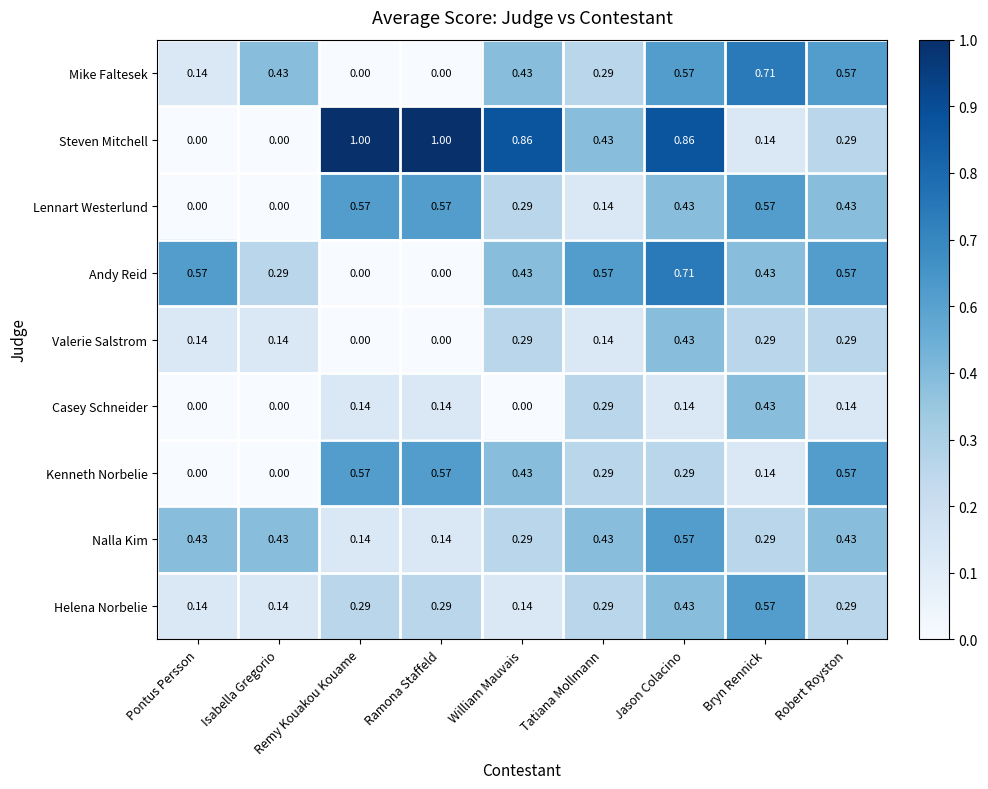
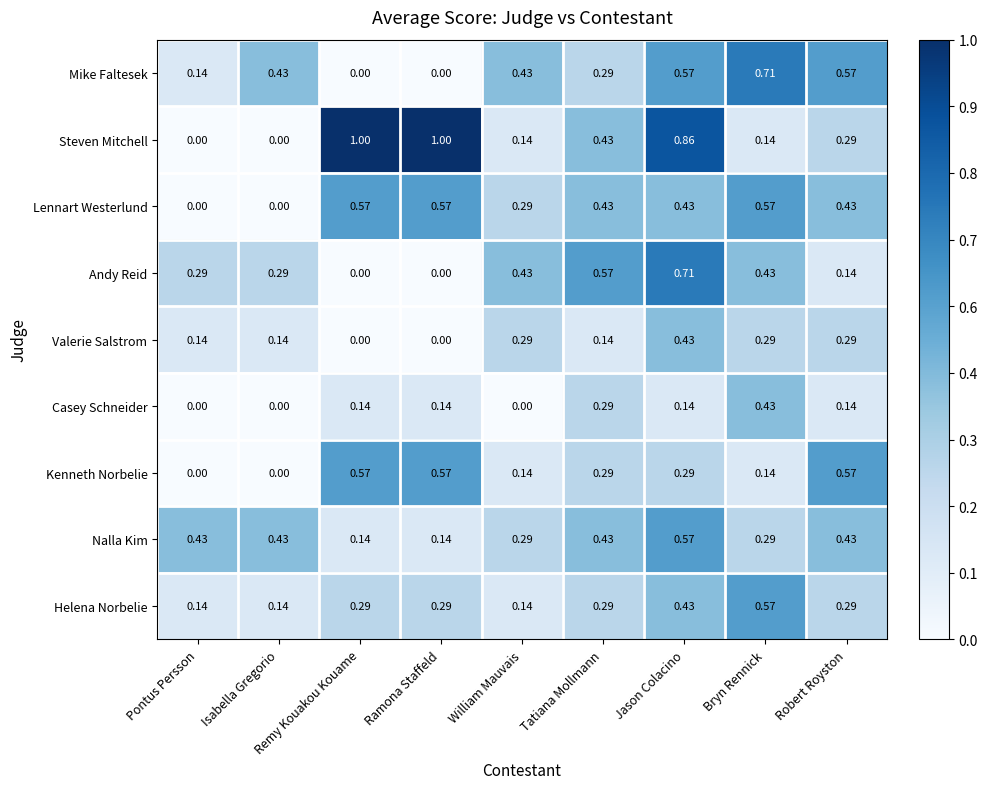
  {
    "Mike Faltesek": {
      "Pontus Persson": 0.14,
      "Isabella Gregorio": 0.43,
      "Remy Kouakou Kouame": 0.00,
      "Ramona Staffeld": 0.00,
      "William Mauvais": 0.43,
      "Tatiana Mollmann": 0.29,
      "Jason Colacino": 0.57,
      "Bryn Rennick": 0.71,
      "Robert Royston": 0.57
    },
    "Steven Mitchell": {
      "Pontus Persson": 0.00,
      "Isabella Gregorio": 0.00,
      "Remy Kouakou Kouame": 1.00,
      "Ramona Staffeld": 1.00,
-     "William Mauvais": 0.86,
+     "William Mauvais": 0.14,
      "Tatiana Mollmann": 0.43,
      "Jason Colacino": 0.86,
      "Bryn Rennick": 0.14,
      "Robert Royston": 0.29
    },
    "Lennart Westerlund": {
      "Pontus Persson": 0.00,
      "Isabella Gregorio": 0.00,
      "Remy Kouakou Kouame": 0.57,
      "Ramona Staffeld": 0.57,
      "William Mauvais": 0.29,
-     "Tatiana Mollmann": 0.14,
+     "Tatiana Mollmann": 0.43,
      "Jason Colacino": 0.43,
      "Bryn Rennick": 0.57,
      "Robert Royston": 0.43
    },
    "Andy Reid": {
-     "Pontus Persson": 0.57,
+     "Pontus Persson": 0.29,
      "Isabella Gregorio": 0.29,
      "Remy Kouakou Kouame": 0.00,
      "Ramona Staffeld": 0.00,
      "William Mauvais": 0.43,
      "Tatiana Mollmann": 0.57,
      "Jason Colacino": 0.71,
      "Bryn Rennick": 0.43,
-     "Robert Royston": 0.57
+     "Robert Royston": 0.14
    },
    "Valerie Salstrom": {
      "Pontus Persson": 0.14,
      "Isabella Gregorio": 0.14,
      "Remy Kouakou Kouame": 0.00,
      "Ramona Staffeld": 0.00,
      "William Mauvais": 0.29,
      "Tatiana Mollmann": 0.14,
      "Jason Colacino": 0.43,
      "Bryn Rennick": 0.29,
      "Robert Royston": 0.29
    },
    "Casey Schneider": {
      "Pontus Persson": 0.00,
      "Isabella Gregorio": 0.00,
      "Remy Kouakou Kouame": 0.14,
      "Ramona Staffeld": 0.14,
      "William Mauvais": 0.00,
      "Tatiana Mollmann": 0.29,
      "Jason Colacino": 0.14,
      "Bryn Rennick": 0.43,
      "Robert Royston": 0.14
    },
    "Kenneth Norbelie": {
      "Pontus Persson": 0.00,
      "Isabella Gregorio": 0.00,
      "Remy Kouakou Kouame": 0.57,
      "Ramona Staffeld": 0.57,
-     "William Mauvais": 0.43,
+     "William Mauvais": 0.14,
      "Tatiana Mollmann": 0.29,
      "Jason Colacino": 0.29,
      "Bryn Rennick": 0.14,
      "Robert Royston": 0.57
    },
    "Nalla Kim": {
      "Pontus Persson": 0.43,
      "Isabella Gregorio": 0.43,
      "Remy Kouakou Kouame": 0.14,
      "Ramona Staffeld": 0.14,
      "William Mauvais": 0.29,
      "Tatiana Mollmann": 0.43,
      "Jason Colacino": 0.57,
      "Bryn Rennick": 0.29,
      "Robert Royston": 0.43
    },
    "Helena Norbelie": {
      "Pontus Persson": 0.14,
      "Isabella Gregorio": 0.14,
      "Remy Kouakou Kouame": 0.29,
      "Ramona Staffeld": 0.29,
      "William Mauvais": 0.14,
      "Tatiana Mollmann": 0.29,
      "Jason Colacino": 0.43,
      "Bryn Rennick": 0.57,
      "Robert Royston": 0.29
    }
  }
